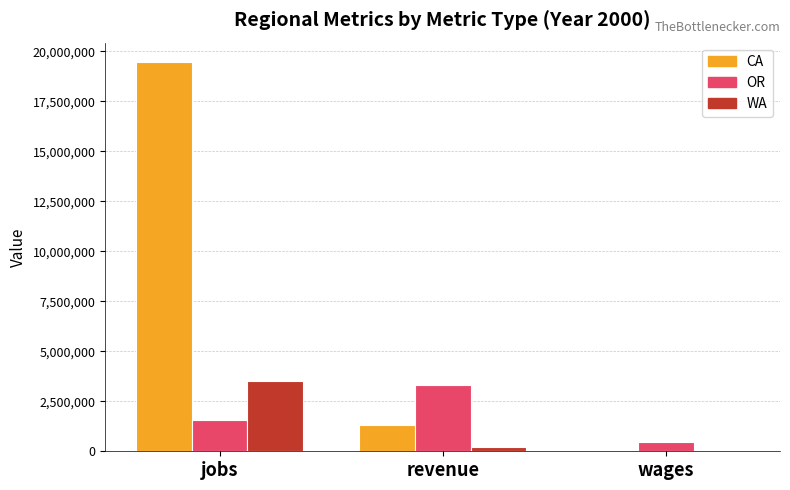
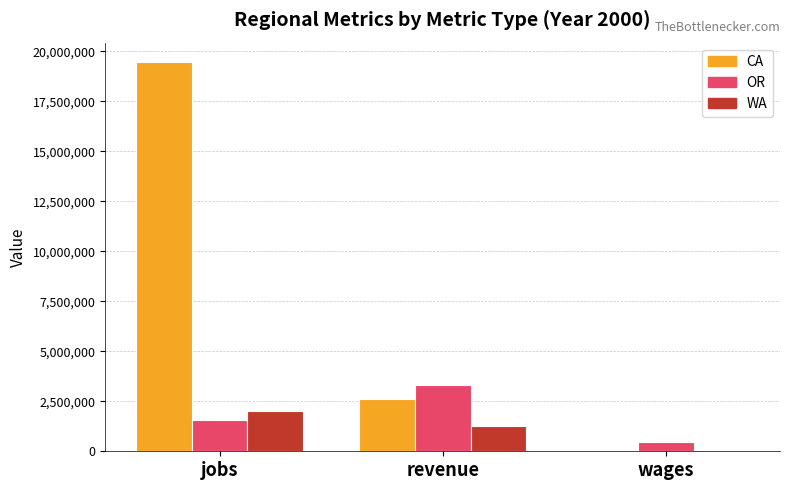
  {
    "CA": {
      "jobs": "19,500,000",
-     "revenue": "1,300,000"
+     "revenue": "2,600,000"
    },
    "OR": {
      "jobs": "1,600,000",
      "revenue": "3,300,000",
      "wages": "500,000"
    },
    "WA": {
-     "jobs": "3,500,000",
-     "revenue": "200,000"
+     "jobs": "2,000,000",
+     "revenue": "1,300,000"
    }
  }
